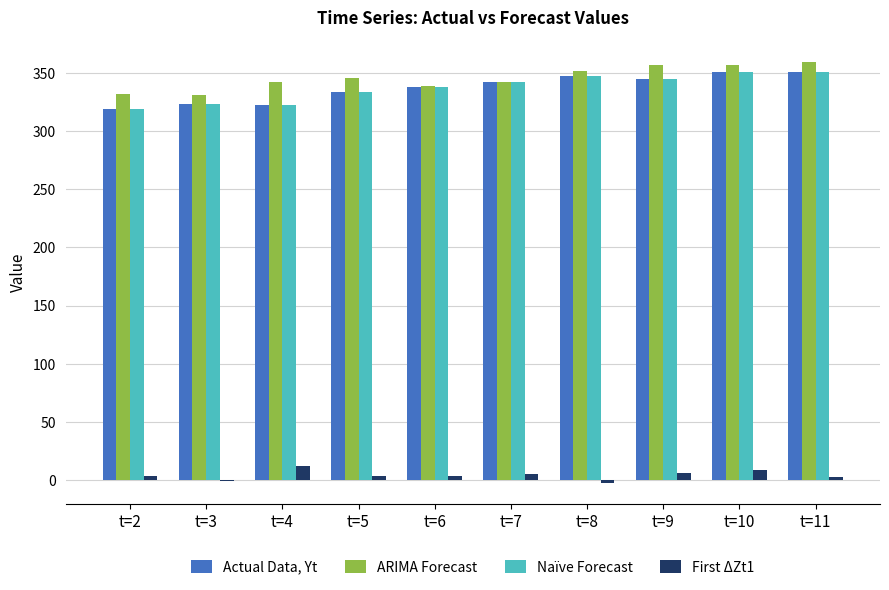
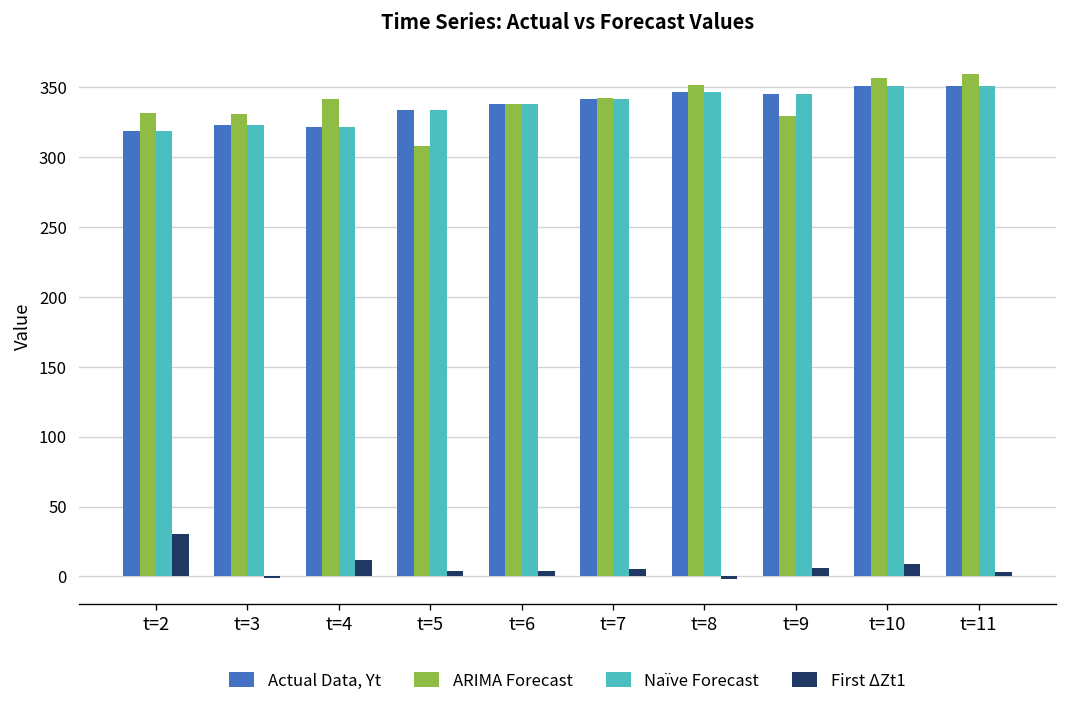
  {
    "Actual Data, Yt": {
      "t=2": 319,
      "t=3": 323,
      "t=4": 322,
      "t=5": 334,
      "t=6": 338,
      "t=7": 342,
      "t=8": 347,
      "t=9": 345,
      "t=10": 351,
      "t=11": 351
    },
    "ARIMA Forecast": {
      "t=2": 332,
      "t=3": 331,
      "t=4": 342,
-     "t=5": 345,
+     "t=5": 308,
      "t=6": 338,
      "t=7": 342,
      "t=8": 352,
-     "t=9": 357,
+     "t=9": 330,
      "t=10": 357,
      "t=11": 360
    },
    "Naïve Forecast": {
      "t=2": 319,
      "t=3": 323,
      "t=4": 322,
      "t=5": 334,
      "t=6": 338,
      "t=7": 342,
      "t=8": 347,
      "t=9": 345,
      "t=10": 351,
      "t=11": 351
    },
    "First ΔZt1": {
-     "t=2": 4,
+     "t=2": 30,
      "t=4": 12,
      "t=5": 4,
      "t=6": 4,
      "t=7": 5,
      "t=9": 6,
      "t=10": 9,
      "t=11": 3
    }
  }
